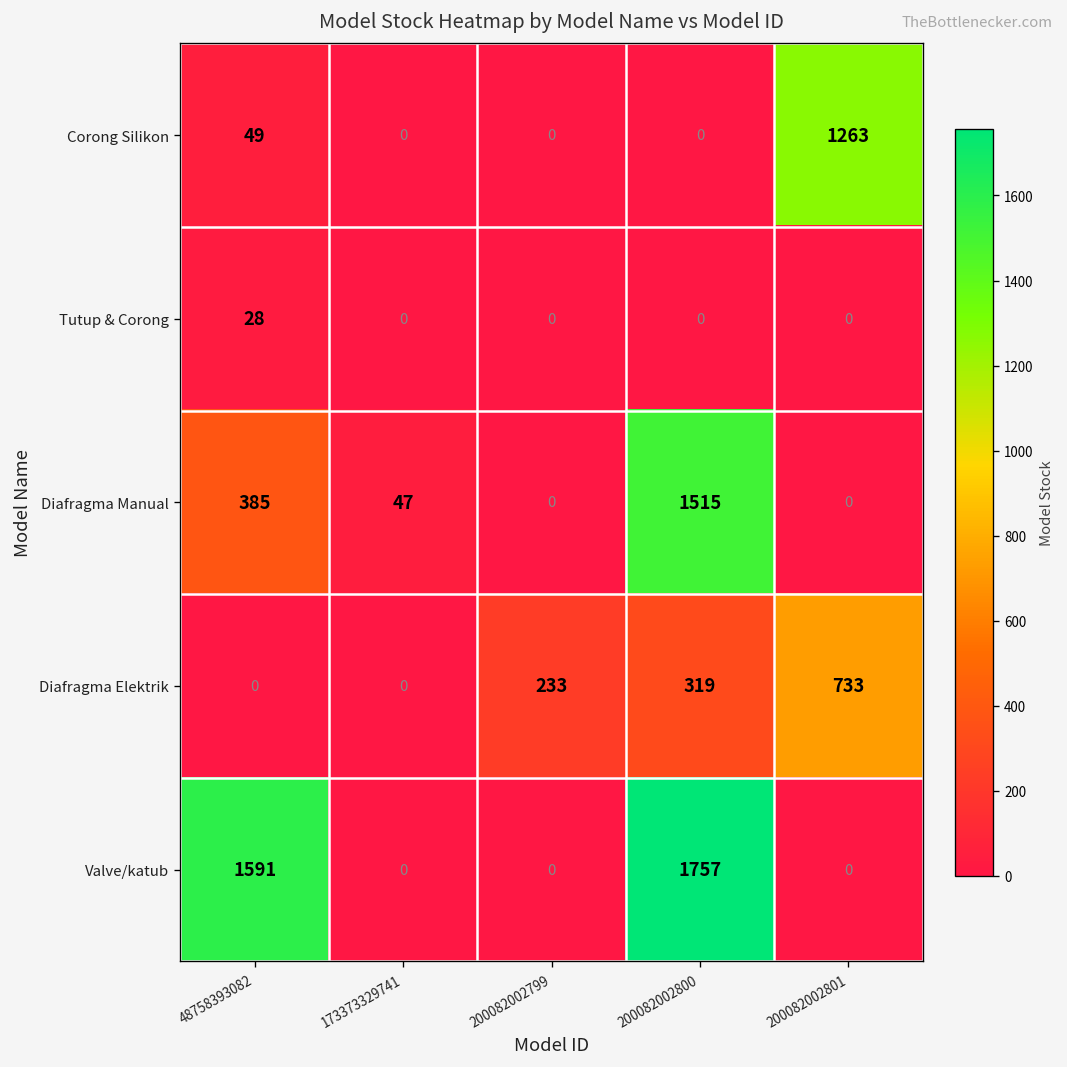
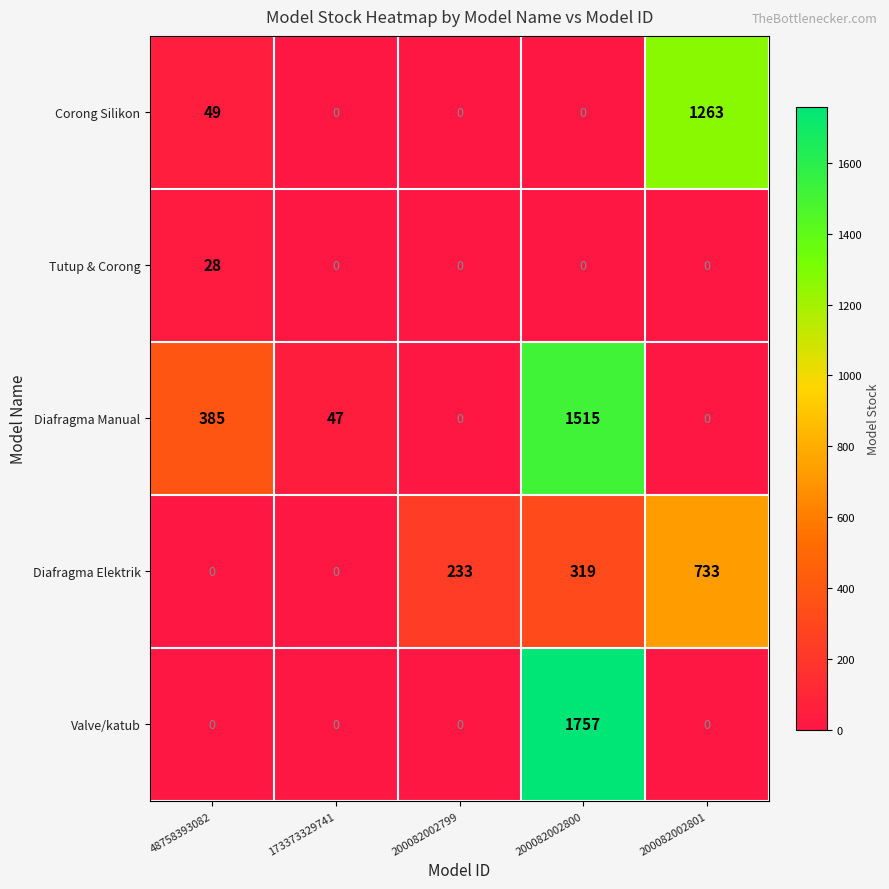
  {
    "Corong Silikon": {
      "48758393082": 49,
      "173373329741": 0,
      "200082002799": 0,
      "200082002800": 0,
      "200082002801": 1263
    },
    "Tutup & Corong": {
      "48758393082": 28,
      "173373329741": 0,
      "200082002799": 0,
      "200082002800": 0,
      "200082002801": 0
    },
    "Diafragma Manual": {
      "48758393082": 385,
      "173373329741": 47,
      "200082002799": 0,
      "200082002800": 1515,
      "200082002801": 0
    },
    "Diafragma Elektrik": {
      "48758393082": 0,
      "173373329741": 0,
      "200082002799": 233,
      "200082002800": 319,
      "200082002801": 733
    },
    "Valve/katub": {
-     "48758393082": 1591,
+     "48758393082": 0,
      "173373329741": 0,
      "200082002799": 0,
      "200082002800": 1757,
      "200082002801": 0
    }
  }
